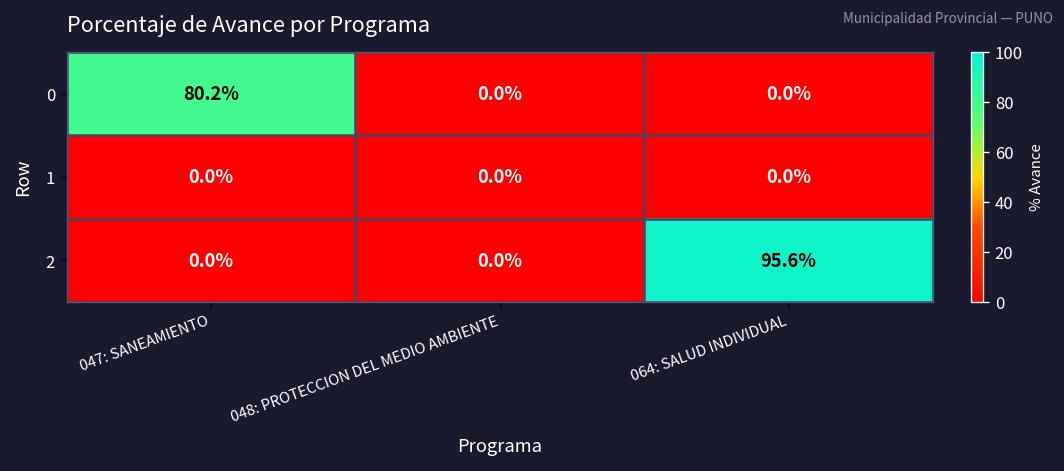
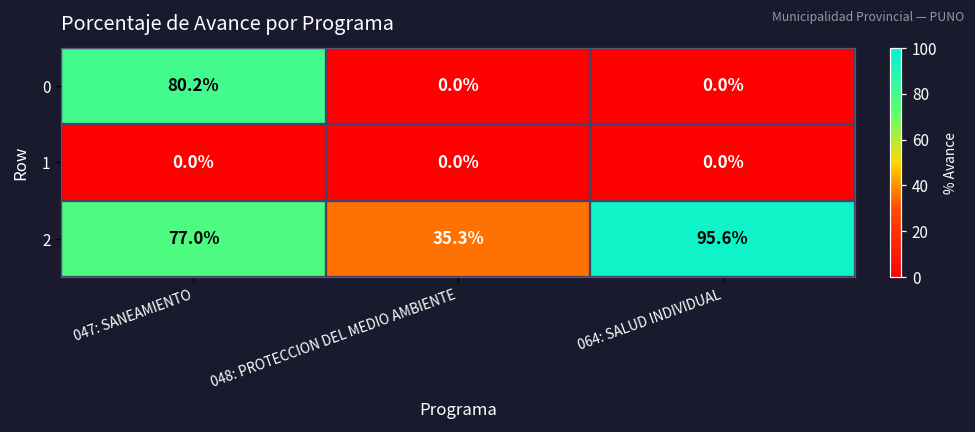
  {
    "0": {
      "047: SANEAMIENTO": "80.2%",
      "048: PROTECCION DEL MEDIO AMBIENTE": "0.0%",
      "064: SALUD INDIVIDUAL": "0.0%"
    },
    "1": {
      "047: SANEAMIENTO": "0.0%",
      "048: PROTECCION DEL MEDIO AMBIENTE": "0.0%",
      "064: SALUD INDIVIDUAL": "0.0%"
    },
    "2": {
-     "047: SANEAMIENTO": "0.0%",
-     "048: PROTECCION DEL MEDIO AMBIENTE": "0.0%",
+     "047: SANEAMIENTO": "77.0%",
+     "048: PROTECCION DEL MEDIO AMBIENTE": "35.3%",
      "064: SALUD INDIVIDUAL": "95.6%"
    }
  }
